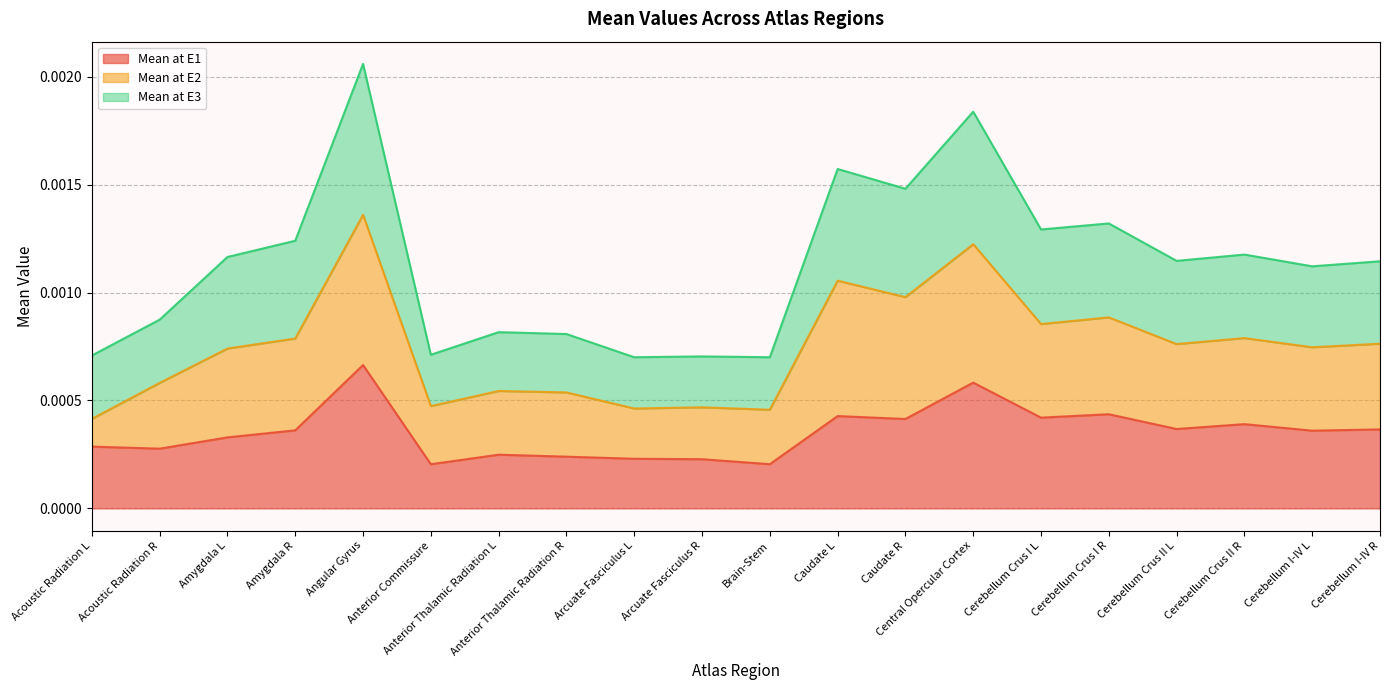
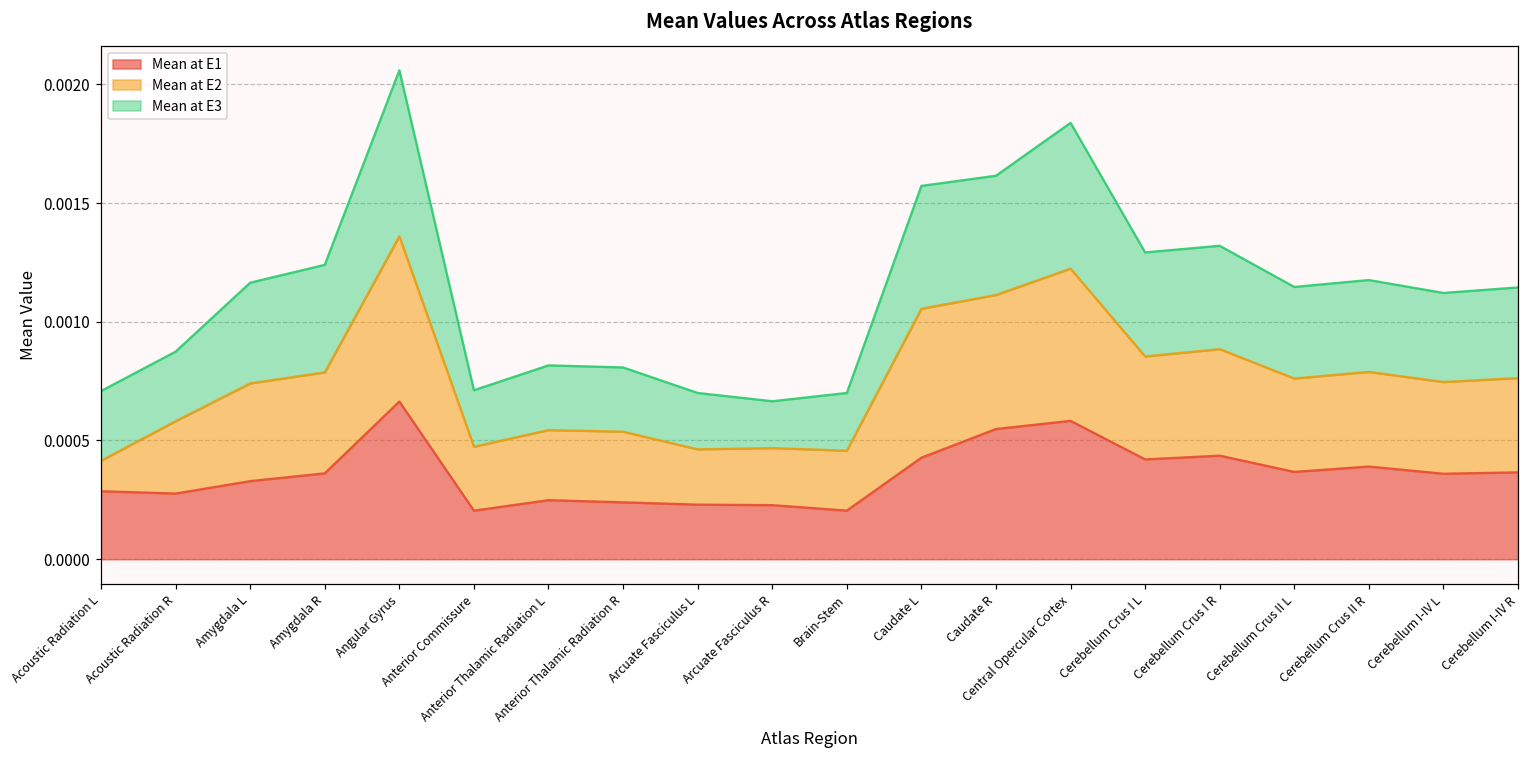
  {
    "Mean at E1": {
      "Acoustic Radiation L": 0.00029,
      "Acoustic Radiation R": 0.00028,
      "Amygdala L": 0.00033,
      "Amygdala R": 0.00036,
      "Angular Gyrus": 0.00066,
      "Anterior Commissure": 0.00020,
      "Anterior Thalamic Radiation L": 0.00025,
      "Anterior Thalamic Radiation R": 0.00024,
      "Arcuate Fasciculus L": 0.00023,
      "Arcuate Fasciculus R": 0.00023,
      "Brain-Stem": 0.00020,
      "Caudate L": 0.00043,
-     "Caudate R": 0.00041,
+     "Caudate R": 0.00055,
      "Central Opercular Cortex": 0.00058,
      "Cerebellum Crus I L": 0.00042,
      "Cerebellum Crus I R": 0.00044,
      "Cerebellum Crus II L": 0.00037,
      "Cerebellum Crus II R": 0.00039,
      "Cerebellum I-IV L": 0.00036,
      "Cerebellum I-IV R": 0.00037
    },
    "Mean at E2": {
      "Acoustic Radiation L": 0.00013,
      "Acoustic Radiation R": 0.00030,
      "Amygdala L": 0.00041,
      "Amygdala R": 0.00043,
      "Angular Gyrus": 0.00070,
      "Anterior Commissure": 0.00027,
      "Anterior Thalamic Radiation L": 0.00030,
      "Anterior Thalamic Radiation R": 0.00030,
      "Arcuate Fasciculus L": 0.00023,
      "Arcuate Fasciculus R": 0.00024,
      "Brain-Stem": 0.00025,
      "Caudate L": 0.00063,
      "Caudate R": 0.00056,
      "Central Opercular Cortex": 0.00064,
      "Cerebellum Crus I L": 0.00043,
      "Cerebellum Crus I R": 0.00045,
      "Cerebellum Crus II L": 0.00039,
      "Cerebellum Crus II R": 0.00040,
      "Cerebellum I-IV L": 0.00039,
      "Cerebellum I-IV R": 0.00040
    },
    "Mean at E3": {
      "Acoustic Radiation L": 0.00029,
      "Acoustic Radiation R": 0.00029,
      "Amygdala L": 0.00042,
      "Amygdala R": 0.00045,
      "Angular Gyrus": 0.00070,
      "Anterior Commissure": 0.00024,
      "Anterior Thalamic Radiation L": 0.00027,
      "Anterior Thalamic Radiation R": 0.00027,
      "Arcuate Fasciculus L": 0.00024,
-     "Arcuate Fasciculus R": 0.00024,
+     "Arcuate Fasciculus R": 0.00020,
      "Brain-Stem": 0.00024,
      "Caudate L": 0.00052,
      "Caudate R": 0.00050,
      "Central Opercular Cortex": 0.00061,
      "Cerebellum Crus I L": 0.00044,
      "Cerebellum Crus I R": 0.00044,
      "Cerebellum Crus II L": 0.00039,
      "Cerebellum Crus II R": 0.00039,
      "Cerebellum I-IV L": 0.00038,
      "Cerebellum I-IV R": 0.00038
    }
  }
